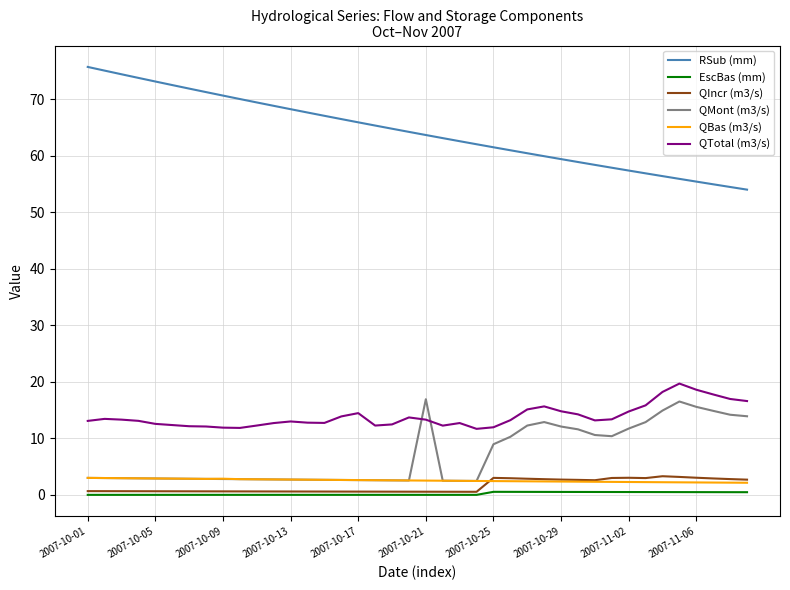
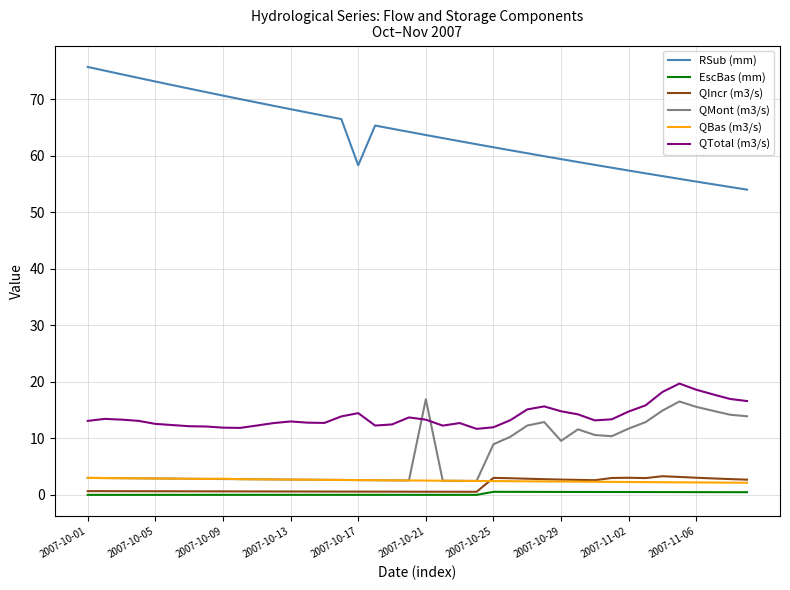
  {
    "RSub (mm)": {
      "2007-10-01": 76,
      "2007-10-05": 73,
      "2007-10-09": 71,
      "2007-10-13": 68,
-     "2007-10-17": 66,
+     "2007-10-17": 58,
      "2007-10-21": 64,
      "2007-10-25": 61,
      "2007-10-29": 59,
      "2007-11-02": 57,
      "2007-11-06": 55
    },
    "EscBas (mm)": {
      "2007-10-01": 0,
      "2007-10-05": 0,
      "2007-10-09": 0,
      "2007-10-13": 0,
      "2007-10-17": 0,
      "2007-10-21": 0,
      "2007-10-25": 1,
      "2007-10-29": 1,
      "2007-11-02": 0,
      "2007-11-06": 0
    },
    "QIncr (m3/s)": {
      "2007-10-01": 1,
      "2007-10-05": 1,
      "2007-10-09": 1,
      "2007-10-13": 1,
      "2007-10-17": 1,
      "2007-10-21": 1,
      "2007-10-25": 3,
      "2007-11-02": 3,
      "2007-11-06": 3
    },
    "QMont (m3/s)": {
      "2007-10-21": 17,
      "2007-10-25": 9,
-     "2007-10-29": 12,
+     "2007-10-29": 10,
      "2007-11-02": 12,
      "2007-11-06": 16
    },
    "QBas (m3/s)": {
      "2007-10-21": 3,
      "2007-10-25": 2,
      "2007-11-02": 2,
      "2007-11-06": 2
    },
    "QTotal (m3/s)": {
      "2007-10-01": 13,
      "2007-10-05": 13,
      "2007-10-09": 12,
      "2007-10-13": 13,
      "2007-10-17": 14,
      "2007-10-21": 13,
      "2007-10-25": 12,
      "2007-10-29": 15,
      "2007-11-02": 15,
      "2007-11-06": 19
    }
  }
